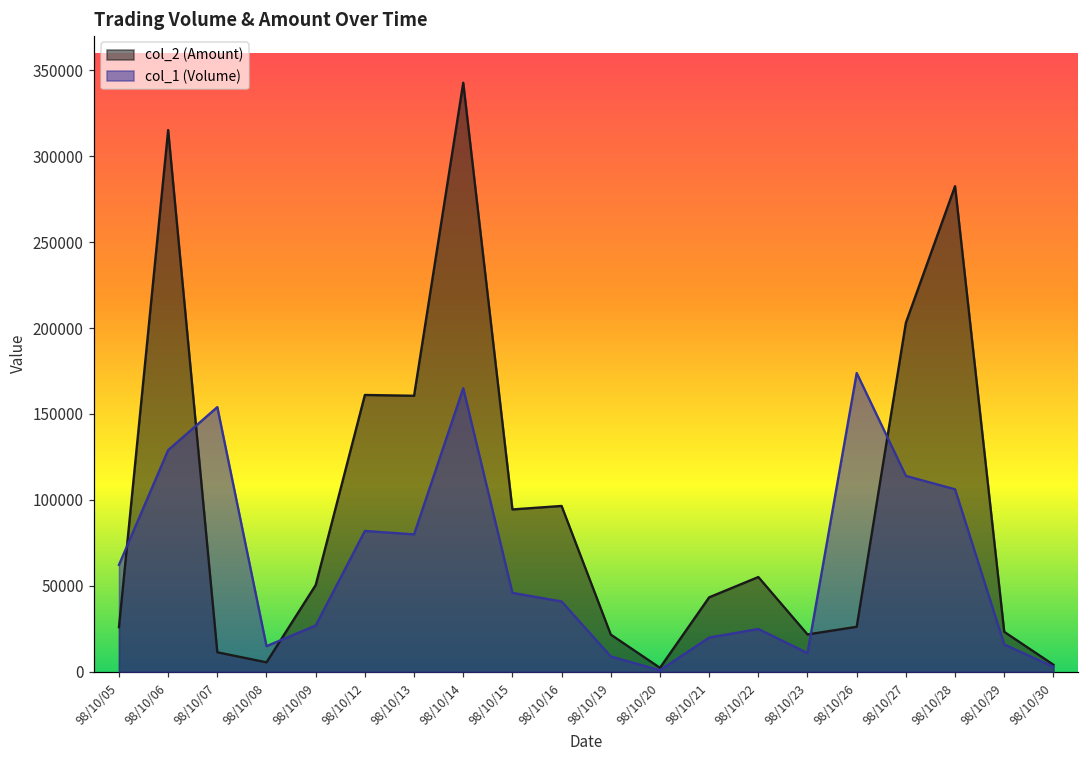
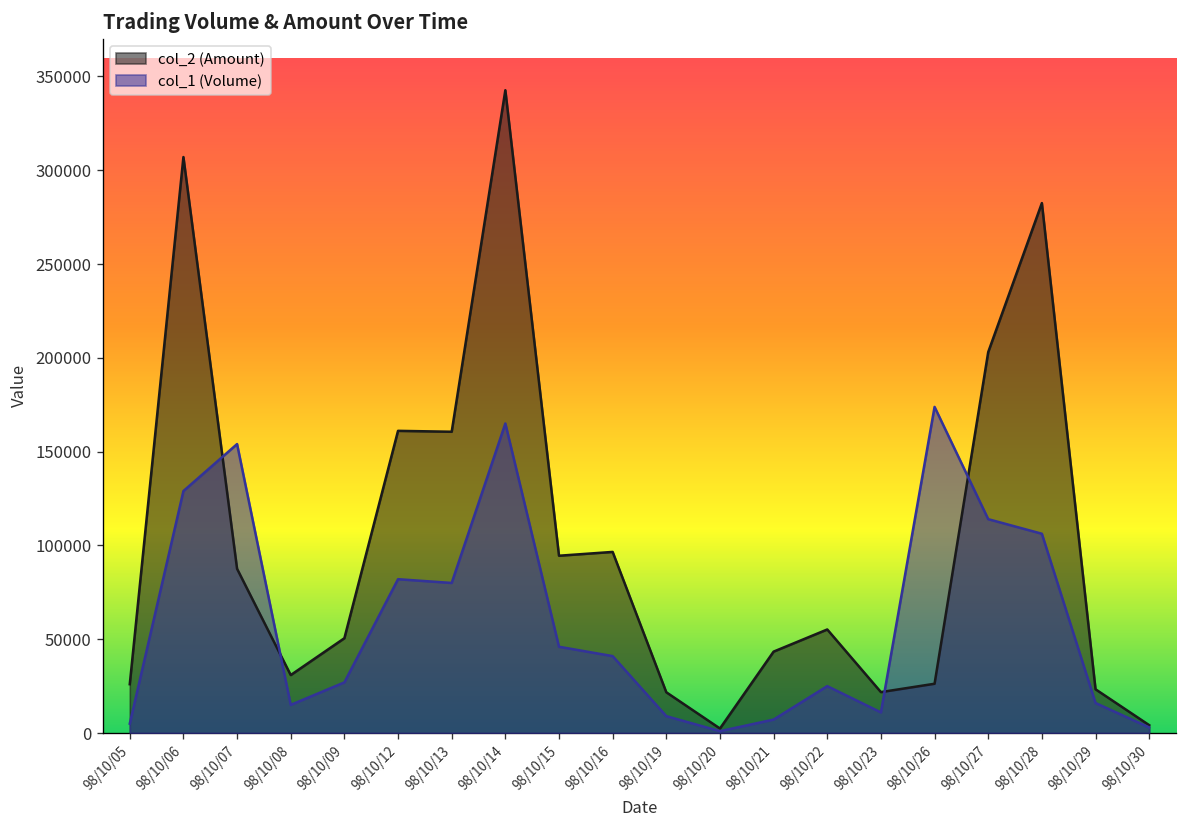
  {
    "col_2 (Amount)": {
      "98/10/05": 26000,
-     "98/10/06": 315000,
-     "98/10/07": 11000,
-     "98/10/08": 6000,
+     "98/10/06": 307000,
+     "98/10/07": 88000,
+     "98/10/08": 31000,
      "98/10/09": 51000,
      "98/10/12": 161000,
      "98/10/13": 161000,
      "98/10/14": 343000,
      "98/10/15": 95000,
      "98/10/16": 97000,
      "98/10/19": 22000,
      "98/10/21": 43000,
      "98/10/22": 55000,
      "98/10/23": 22000,
      "98/10/26": 26000,
      "98/10/27": 203000,
      "98/10/28": 282000,
      "98/10/29": 23000
    },
    "col_1 (Volume)": {
-     "98/10/05": 62000,
+     "98/10/05": 5000,
      "98/10/06": 129000,
      "98/10/07": 154000,
      "98/10/08": 15000,
      "98/10/09": 27000,
      "98/10/12": 82000,
      "98/10/13": 80000,
      "98/10/14": 165000,
      "98/10/15": 46000,
      "98/10/16": 41000,
      "98/10/19": 9000,
-     "98/10/21": 20000,
+     "98/10/21": 7000,
      "98/10/22": 25000,
      "98/10/23": 11000,
      "98/10/26": 174000,
      "98/10/27": 114000,
      "98/10/28": 106000,
      "98/10/29": 16000
    }
  }
